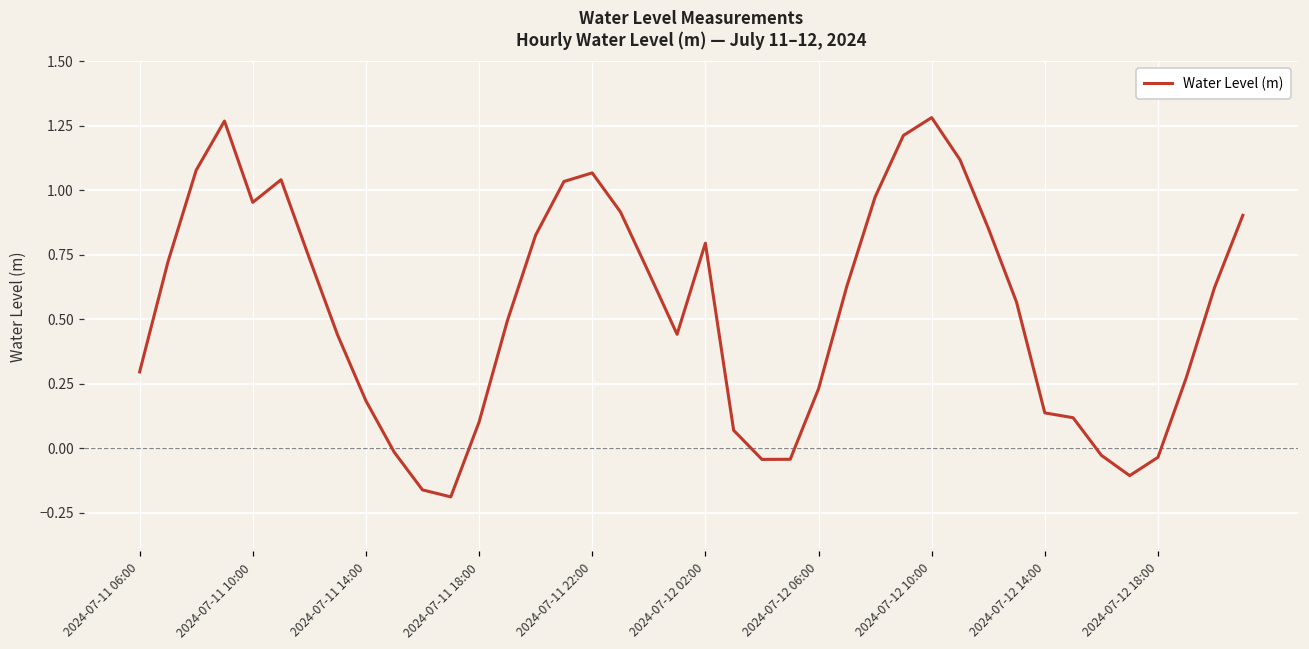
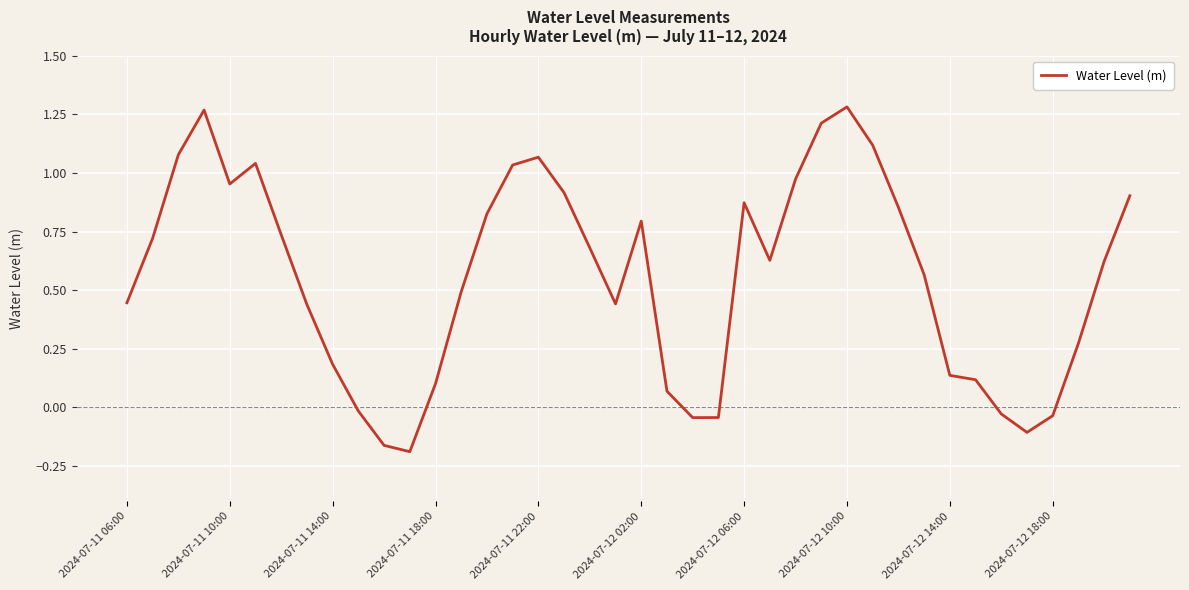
  {
-   "2024-07-11 06:00": 0.30,
+   "2024-07-11 06:00": 0.45,
    "2024-07-11 10:00": 0.95,
    "2024-07-11 14:00": 0.18,
    "2024-07-11 18:00": 0.10,
    "2024-07-11 22:00": 1.07,
    "2024-07-12 02:00": 0.79,
-   "2024-07-12 06:00": 0.23,
+   "2024-07-12 06:00": 0.87,
    "2024-07-12 10:00": 1.28,
    "2024-07-12 14:00": 0.14,
    "2024-07-12 18:00": -0.04
  }
